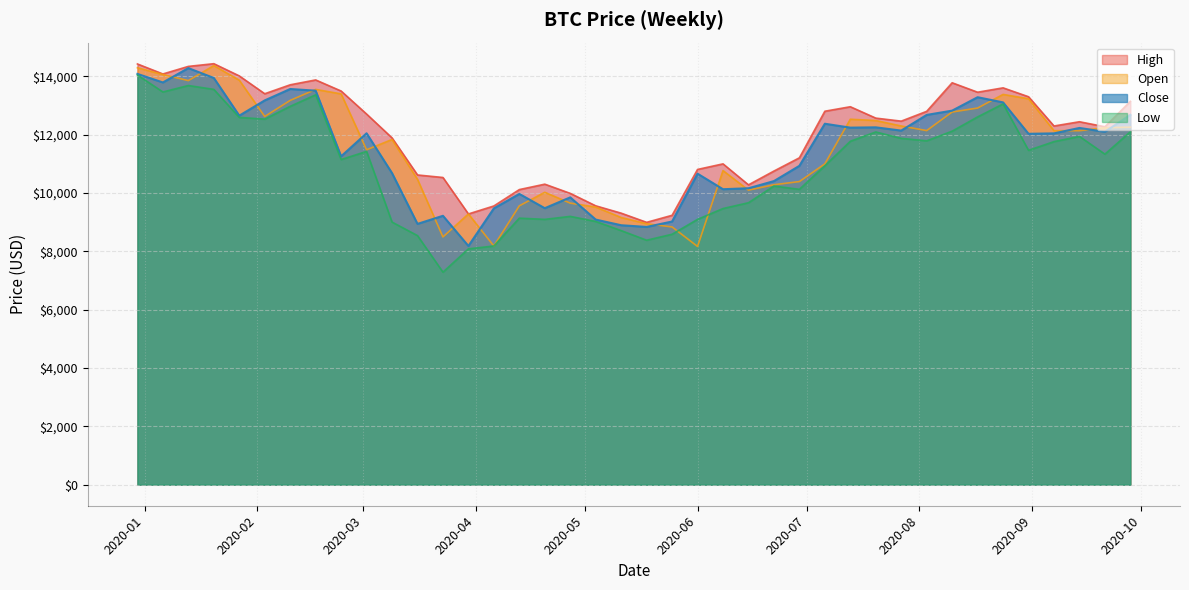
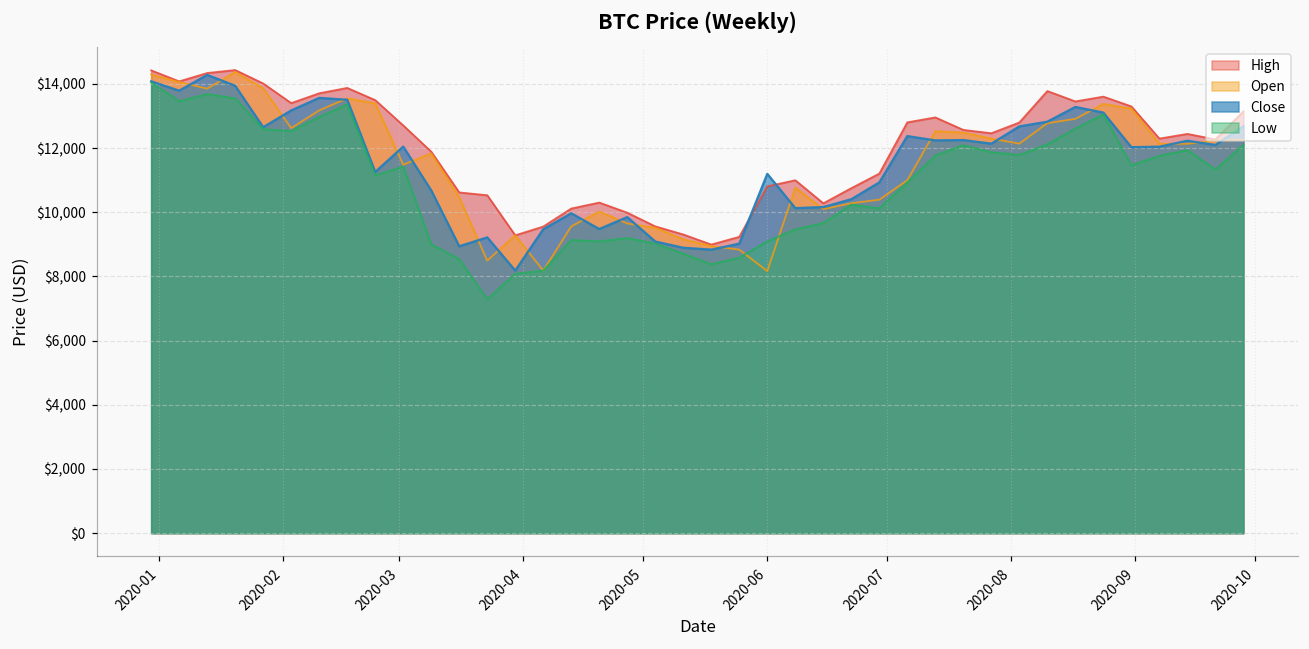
  {
    "High": {
      "2020-06": "$10,800"
    },
    "Open": {
      "2020-06": "$8,200"
    },
    "Close": {
-     "2020-06": "$10,700"
+     "2020-06": "$11,200"
    },
    "Low": {
      "2020-06": "$9,100"
    }
  }
